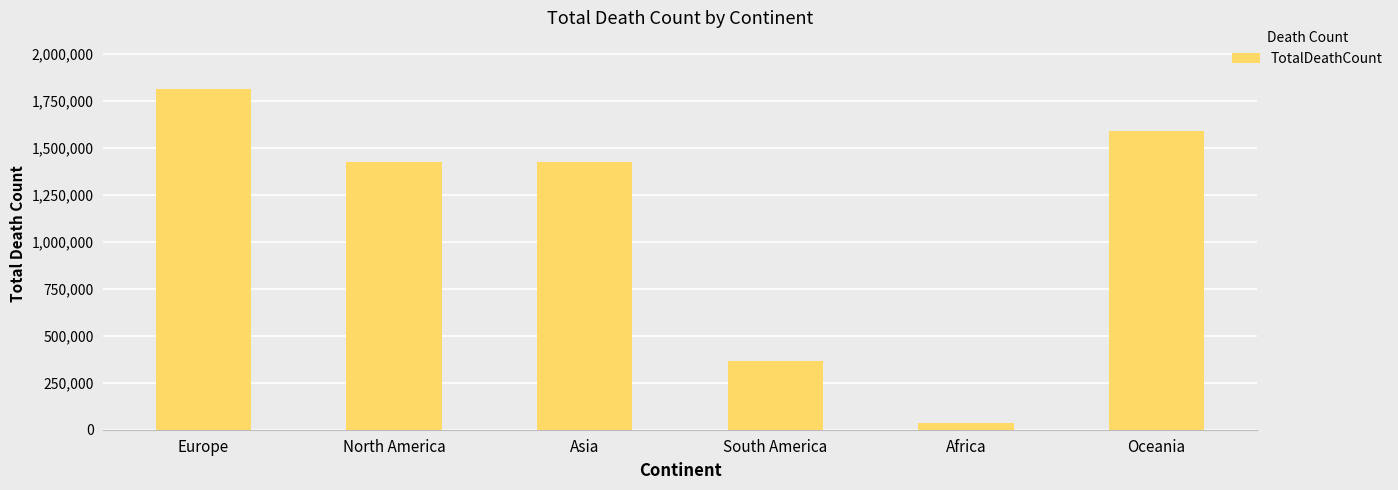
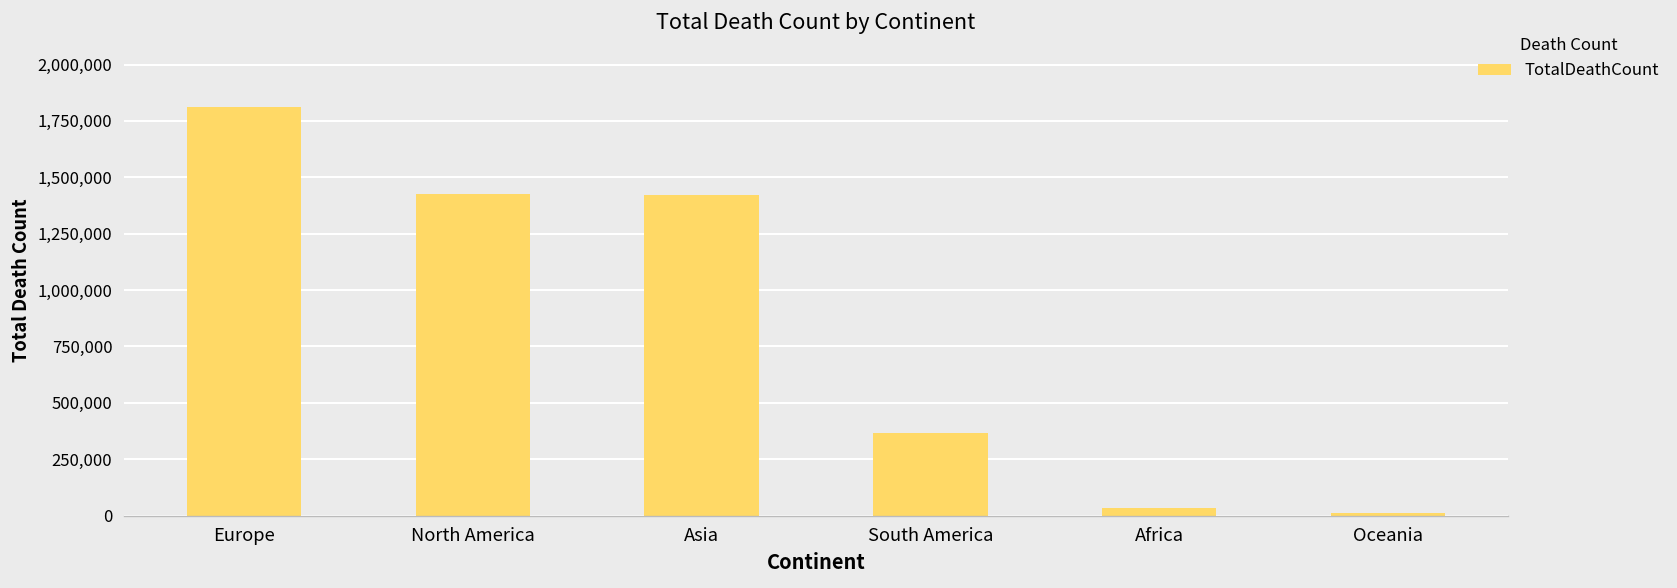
  {
    "Europe": "1,810,000",
    "North America": "1,420,000",
    "Asia": "1,420,000",
    "South America": "370,000",
    "Africa": "30,000",
-   "Oceania": "1,590,000"
+   "Oceania": "10,000"
  }
